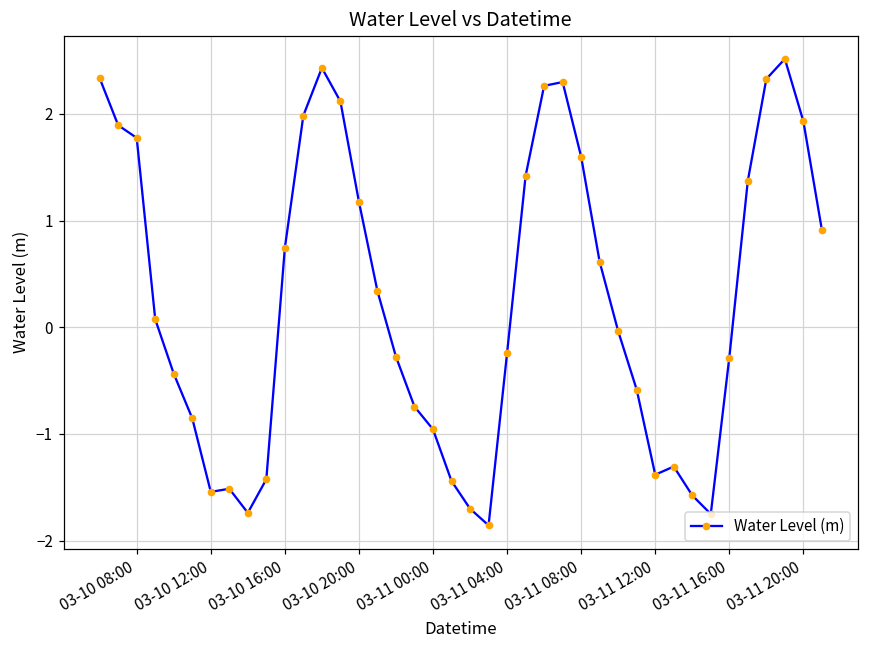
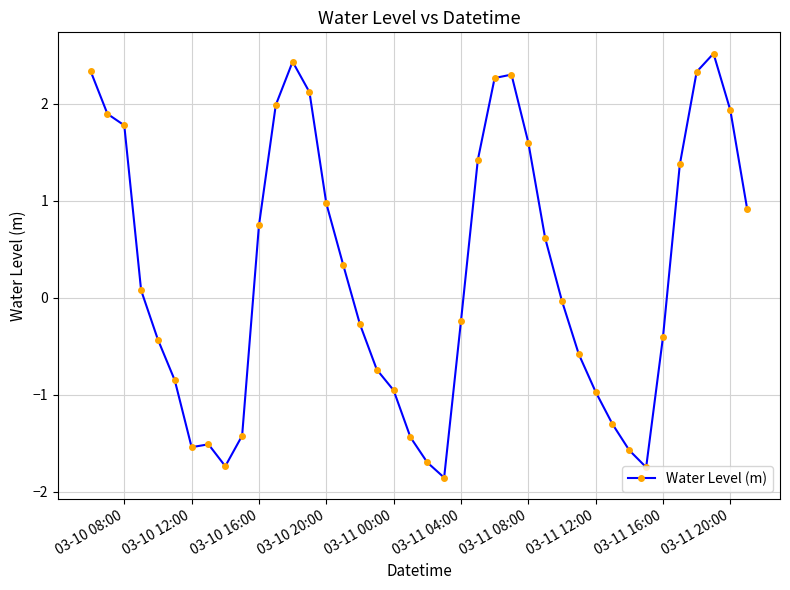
  {
    "03-10 08:00": 1.8,
    "03-10 12:00": -1.5,
    "03-10 16:00": 0.7,
-   "03-10 20:00": 1.2,
+   "03-10 20:00": 1.0,
    "03-11 00:00": -1.0,
    "03-11 04:00": -0.2,
    "03-11 08:00": 1.6,
-   "03-11 12:00": -1.4,
-   "03-11 16:00": -0.3,
+   "03-11 12:00": -1.0,
+   "03-11 16:00": -0.4,
    "03-11 20:00": 1.9
  }
